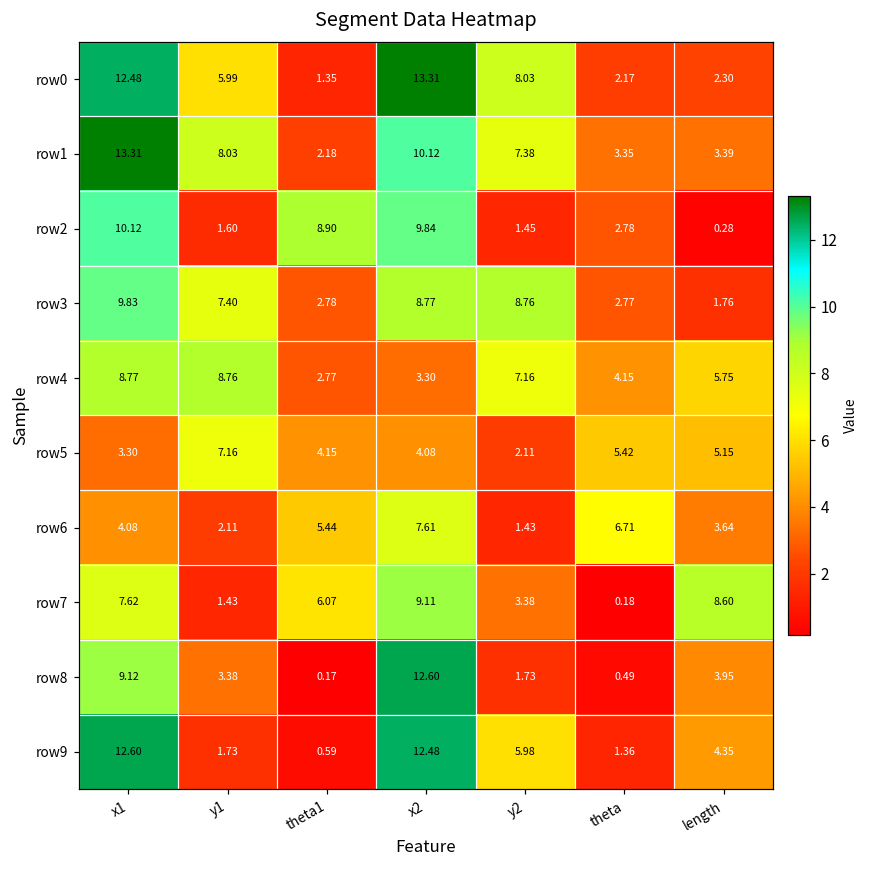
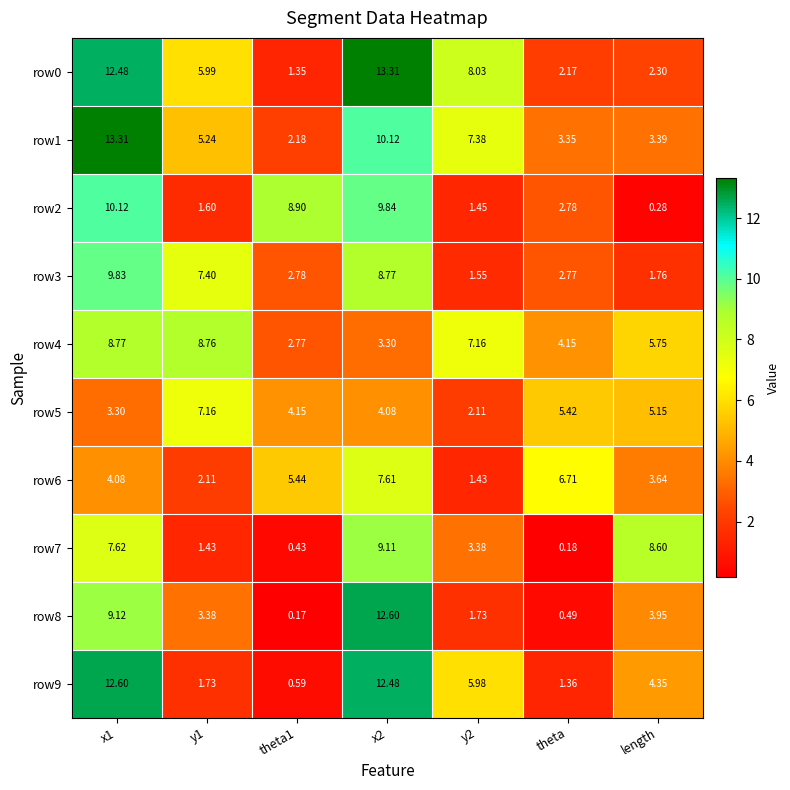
  {
    "row0": {
      "x1": 12.48,
      "y1": 5.99,
      "theta1": 1.35,
      "x2": 13.31,
      "y2": 8.03,
      "theta": 2.17,
      "length": 2.30
    },
    "row1": {
      "x1": 13.31,
-     "y1": 8.03,
+     "y1": 5.24,
      "theta1": 2.18,
      "x2": 10.12,
      "y2": 7.38,
      "theta": 3.35,
      "length": 3.39
    },
    "row2": {
      "x1": 10.12,
      "y1": 1.60,
      "theta1": 8.90,
      "x2": 9.84,
      "y2": 1.45,
      "theta": 2.78,
      "length": 0.28
    },
    "row3": {
      "x1": 9.83,
      "y1": 7.40,
      "theta1": 2.78,
      "x2": 8.77,
-     "y2": 8.76,
+     "y2": 1.55,
      "theta": 2.77,
      "length": 1.76
    },
    "row4": {
      "x1": 8.77,
      "y1": 8.76,
      "theta1": 2.77,
      "x2": 3.30,
      "y2": 7.16,
      "theta": 4.15,
      "length": 5.75
    },
    "row5": {
      "x1": 3.30,
      "y1": 7.16,
      "theta1": 4.15,
      "x2": 4.08,
      "y2": 2.11,
      "theta": 5.42,
      "length": 5.15
    },
    "row6": {
      "x1": 4.08,
      "y1": 2.11,
      "theta1": 5.44,
      "x2": 7.61,
      "y2": 1.43,
      "theta": 6.71,
      "length": 3.64
    },
    "row7": {
      "x1": 7.62,
      "y1": 1.43,
-     "theta1": 6.07,
+     "theta1": 0.43,
      "x2": 9.11,
      "y2": 3.38,
      "theta": 0.18,
      "length": 8.60
    },
    "row8": {
      "x1": 9.12,
      "y1": 3.38,
      "theta1": 0.17,
      "x2": 12.60,
      "y2": 1.73,
      "theta": 0.49,
      "length": 3.95
    },
    "row9": {
      "x1": 12.60,
      "y1": 1.73,
      "theta1": 0.59,
      "x2": 12.48,
      "y2": 5.98,
      "theta": 1.36,
      "length": 4.35
    }
  }
